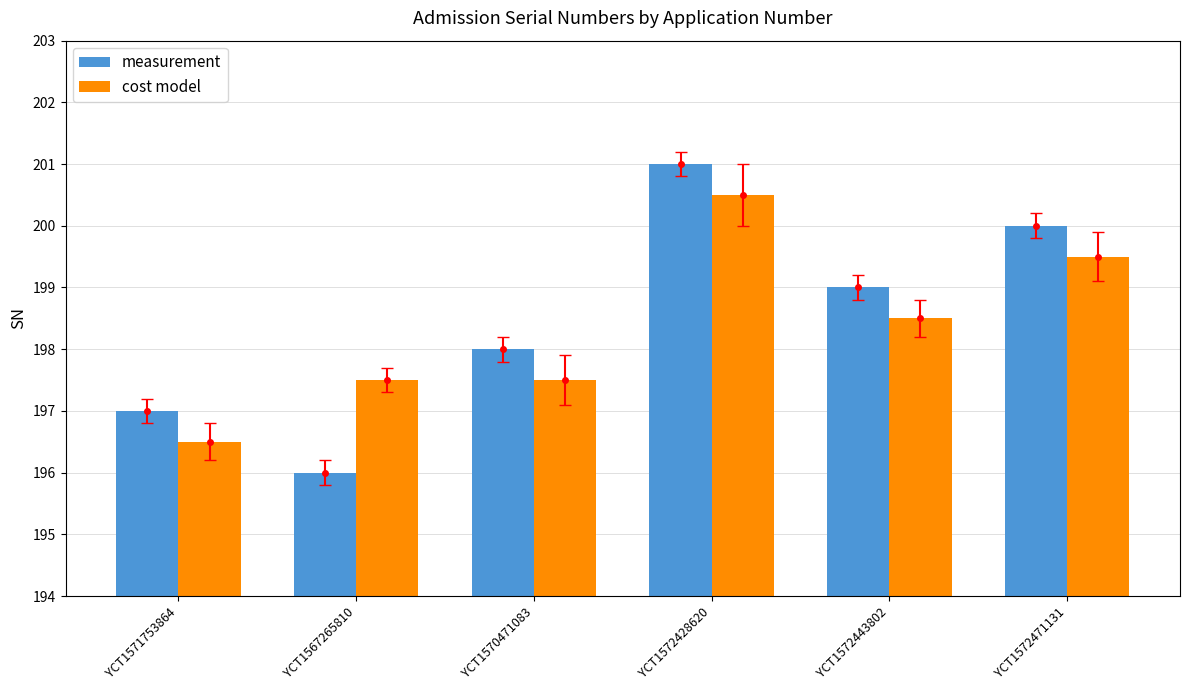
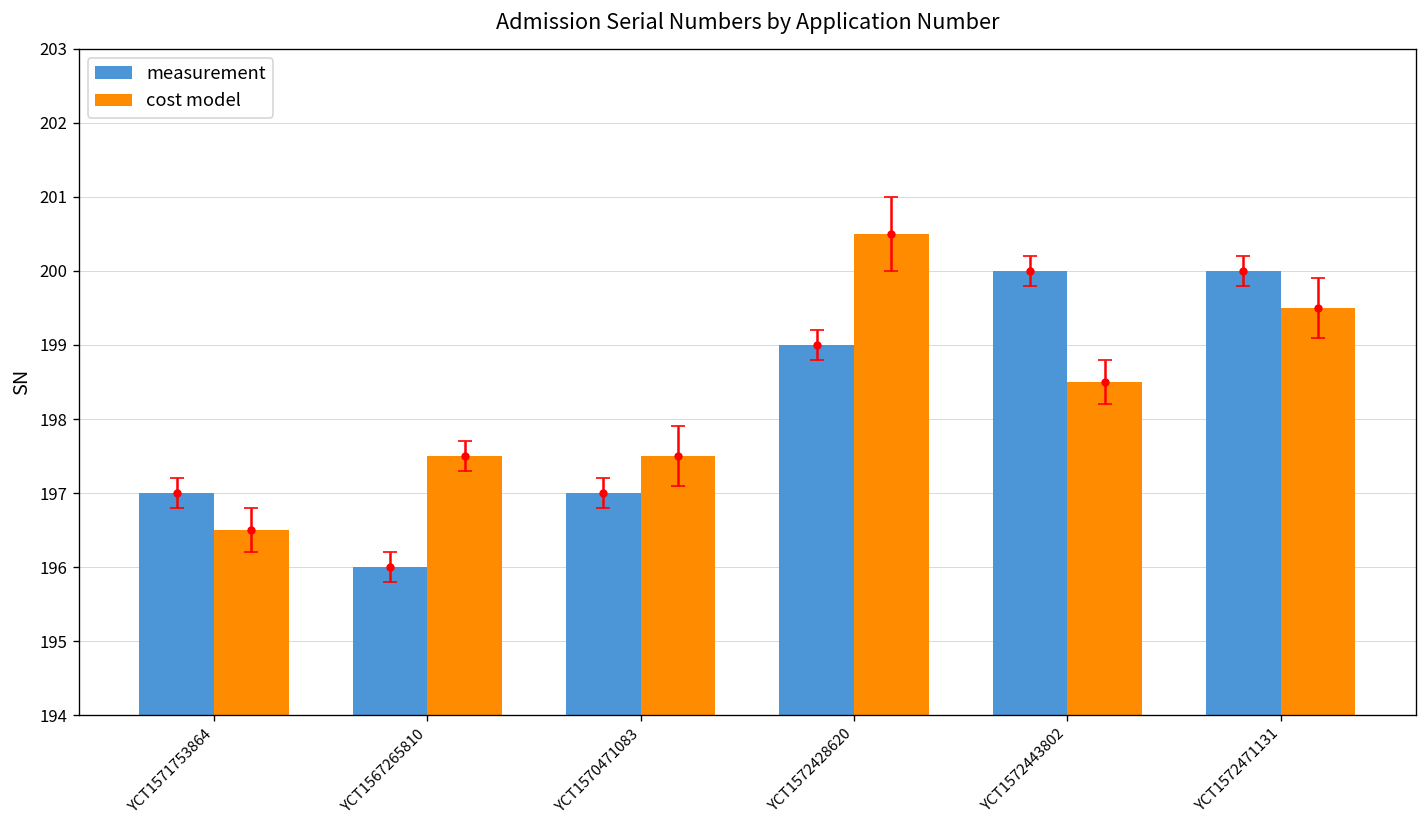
  {
    "measurement": {
      "YCT1571753864": 197,
      "YCT1567265810": 196,
-     "YCT1570471083": 198,
-     "YCT1572428620": 201,
-     "YCT1572443802": 199,
+     "YCT1570471083": 197,
+     "YCT1572428620": 199,
+     "YCT1572443802": 200,
      "YCT1572471131": 200
    },
    "cost model": {
      "YCT1571753864": 196.5,
      "YCT1567265810": 197.5,
      "YCT1570471083": 197.5,
      "YCT1572428620": 200.5,
      "YCT1572443802": 198.5,
      "YCT1572471131": 199.5
    }
  }
